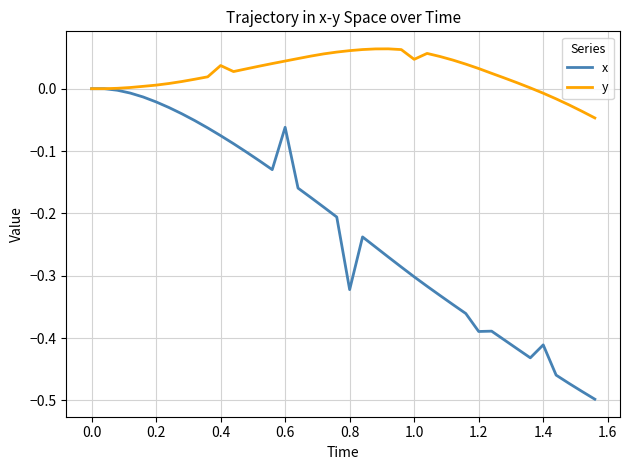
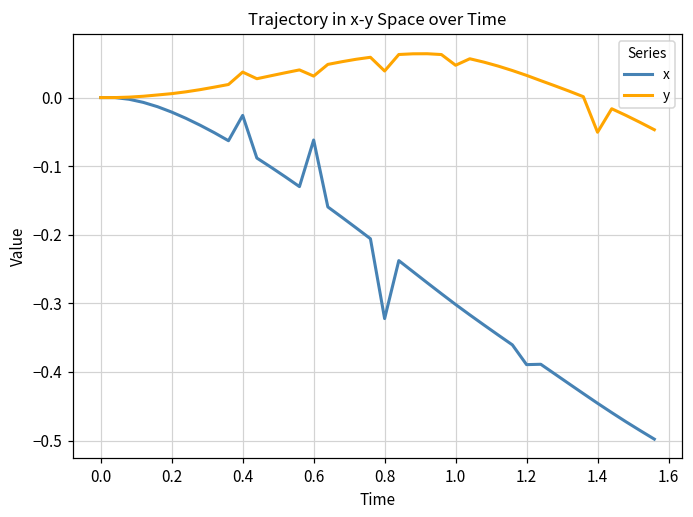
  {
    "x": {
      "0.2": -0.02,
-     "0.4": -0.08,
+     "0.4": -0.03,
      "0.6": -0.06,
      "0.8": -0.32,
      "1.0": -0.30,
      "1.2": -0.39,
-     "1.4": -0.41
+     "1.4": -0.45
    },
    "y": {
      "0.2": 0.01,
      "0.4": 0.04,
-     "0.6": 0.04,
-     "0.8": 0.06,
+     "0.6": 0.03,
+     "0.8": 0.04,
      "1.0": 0.05,
      "1.2": 0.03,
-     "1.4": -0.01
+     "1.4": -0.05
    }
  }
